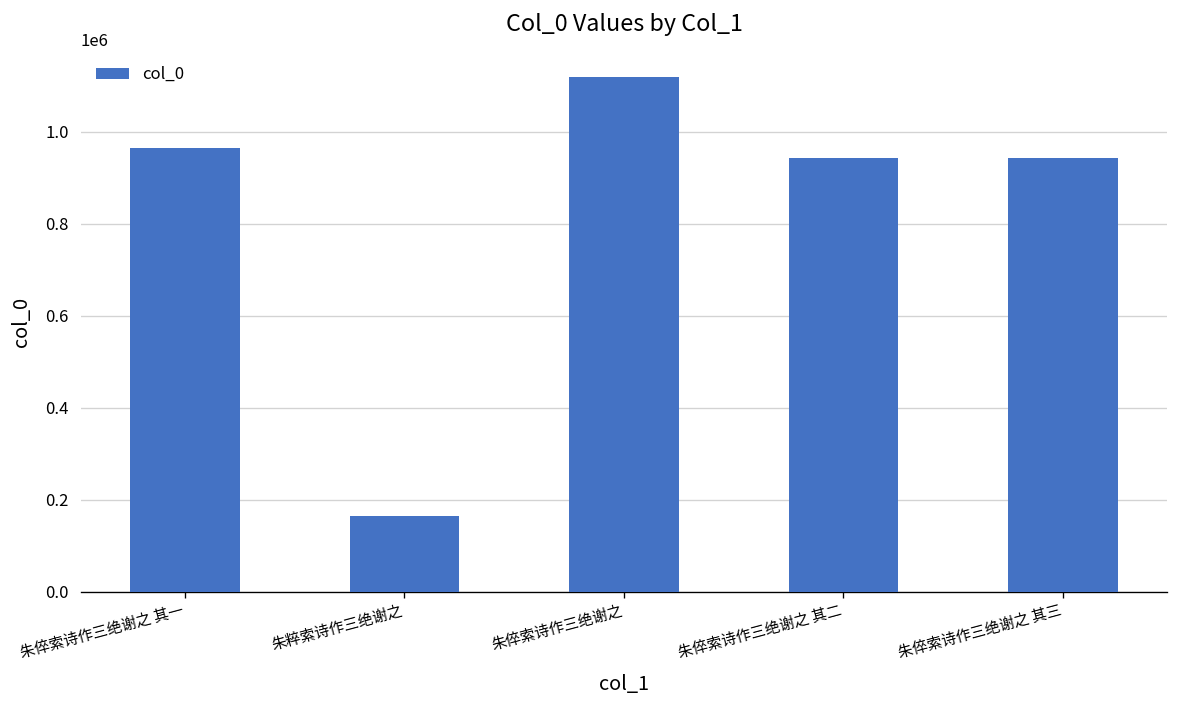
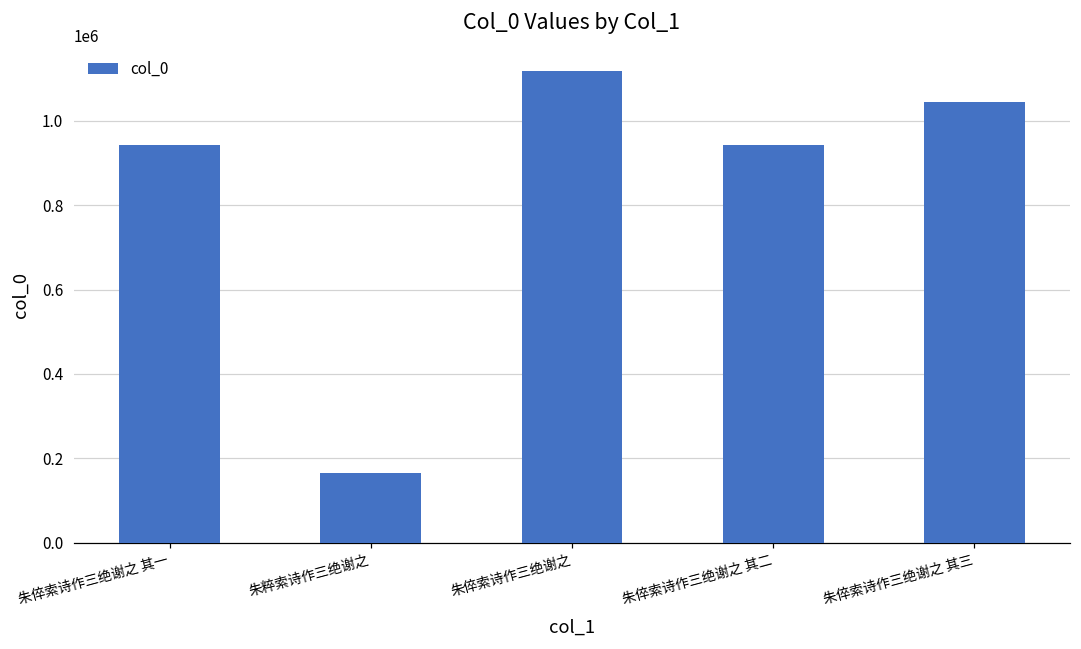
  {
-   "朱倅索诗作三绝谢之 其一": 960000,
+   "朱倅索诗作三绝谢之 其一": 940000,
    "朱粹索诗作三绝谢之": 170000,
    "朱倅索诗作三绝谢之": 1120000,
    "朱倅索诗作三绝谢之 其二": 940000,
-   "朱倅索诗作三绝谢之 其三": 940000
+   "朱倅索诗作三绝谢之 其三": 1050000
  }
